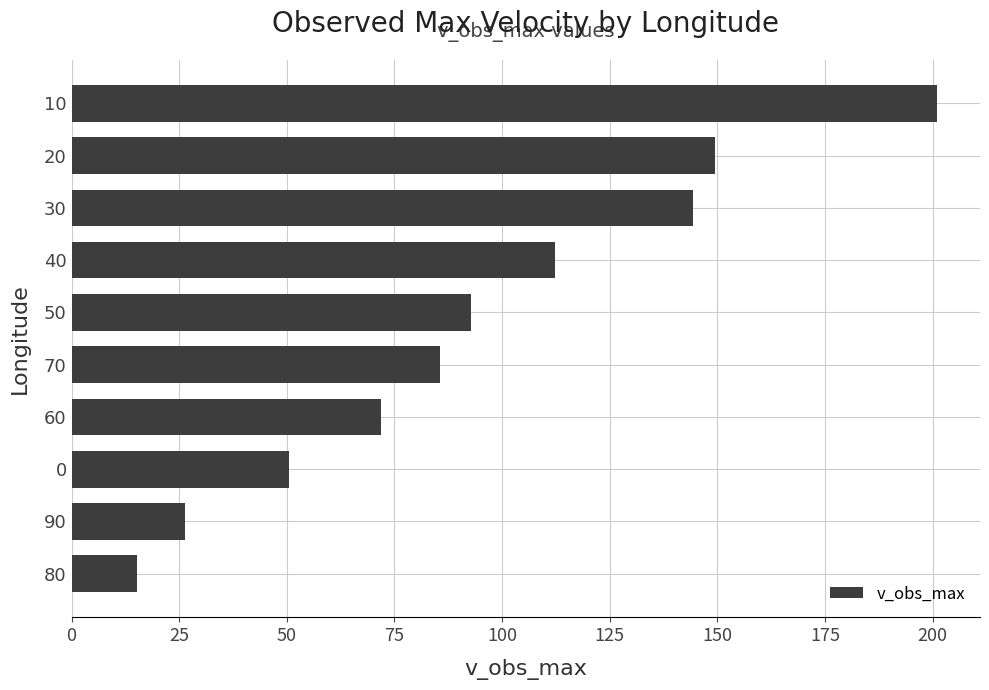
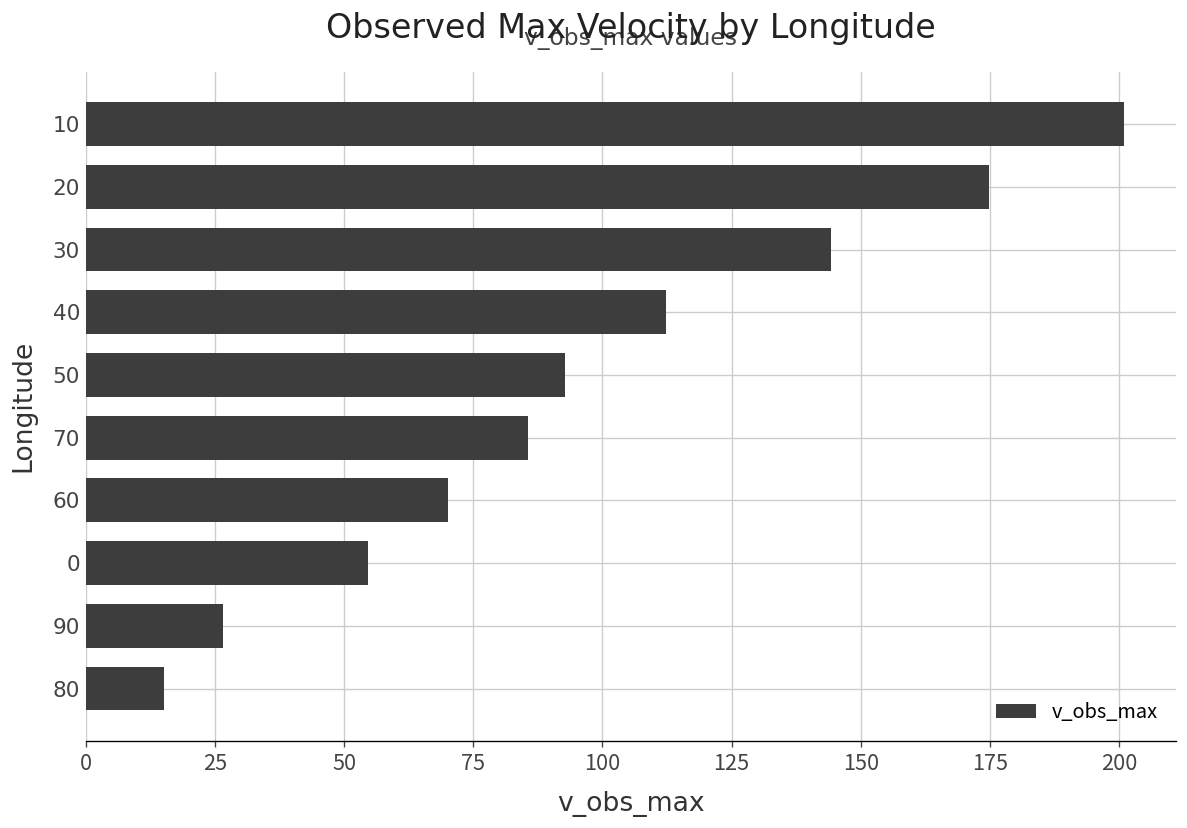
  {
    "10": 201,
-   "20": 149,
+   "20": 175,
    "30": 144,
    "40": 112,
    "50": 93,
    "70": 86,
-   "60": 72,
-   "0": 50,
+   "60": 70,
+   "0": 55,
    "90": 26,
    "80": 15
  }
